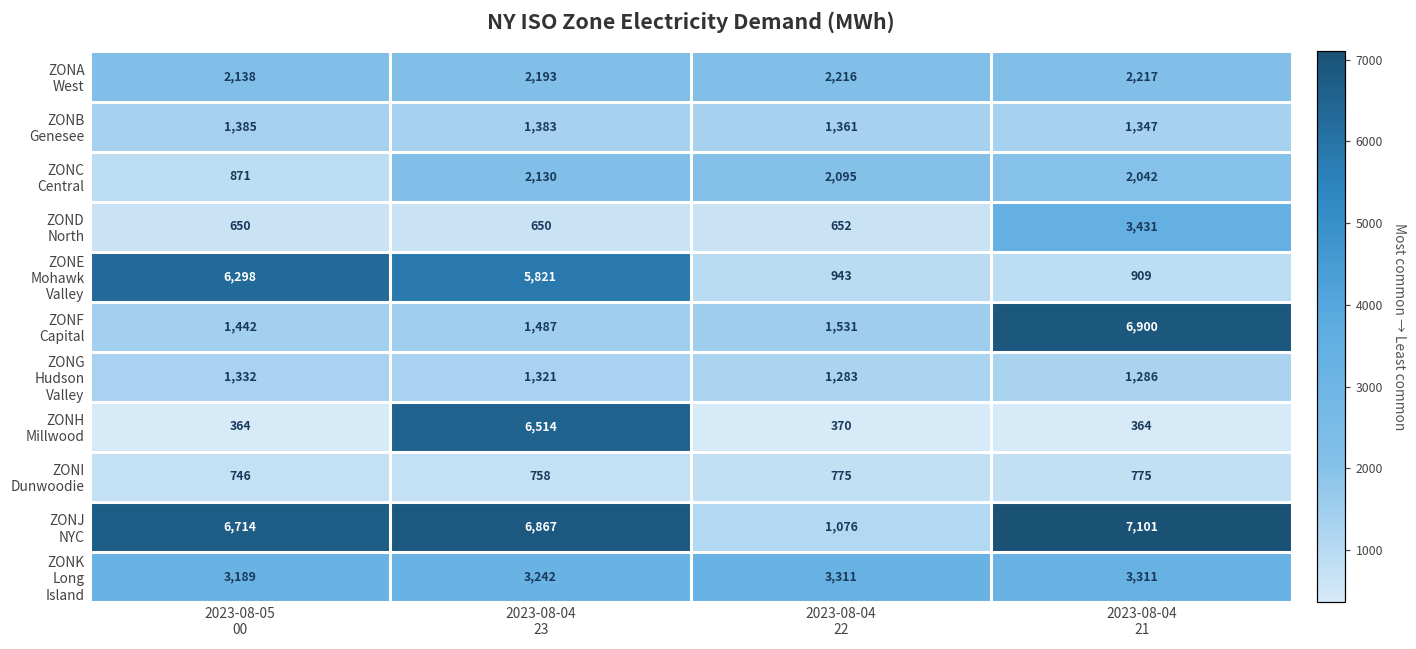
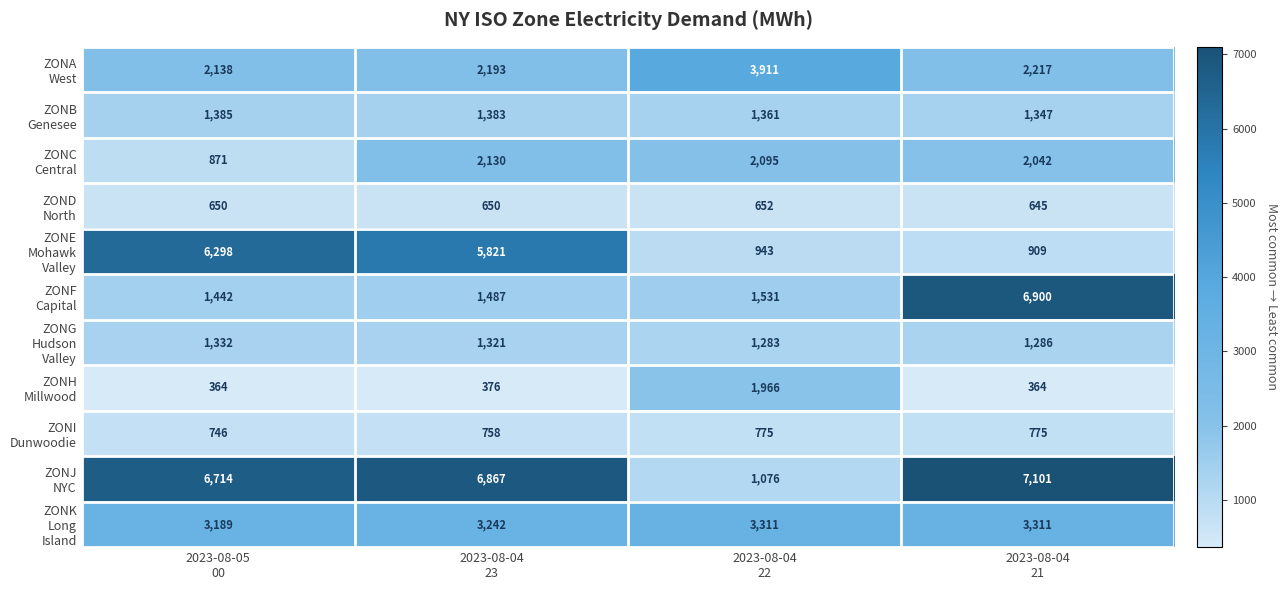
  {
    "ZONA West": {
      "2023-08-05 00": "2,138",
      "2023-08-04 23": "2,193",
-     "2023-08-04 22": "2,216",
+     "2023-08-04 22": "3,911",
      "2023-08-04 21": "2,217"
    },
    "ZONB Genesee": {
      "2023-08-05 00": "1,385",
      "2023-08-04 23": "1,383",
      "2023-08-04 22": "1,361",
      "2023-08-04 21": "1,347"
    },
    "ZONC Central": {
      "2023-08-05 00": "871",
      "2023-08-04 23": "2,130",
      "2023-08-04 22": "2,095",
      "2023-08-04 21": "2,042"
    },
    "ZOND North": {
      "2023-08-05 00": "650",
      "2023-08-04 23": "650",
      "2023-08-04 22": "652",
-     "2023-08-04 21": "3,431"
+     "2023-08-04 21": "645"
    },
    "ZONE Mohawk Valley": {
      "2023-08-05 00": "6,298",
      "2023-08-04 23": "5,821",
      "2023-08-04 22": "943",
      "2023-08-04 21": "909"
    },
    "ZONF Capital": {
      "2023-08-05 00": "1,442",
      "2023-08-04 23": "1,487",
      "2023-08-04 22": "1,531",
      "2023-08-04 21": "6,900"
    },
    "ZONG Hudson Valley": {
      "2023-08-05 00": "1,332",
      "2023-08-04 23": "1,321",
      "2023-08-04 22": "1,283",
      "2023-08-04 21": "1,286"
    },
    "ZONH Millwood": {
      "2023-08-05 00": "364",
-     "2023-08-04 23": "6,514",
-     "2023-08-04 22": "370",
+     "2023-08-04 23": "376",
+     "2023-08-04 22": "1,966",
      "2023-08-04 21": "364"
    },
    "ZONI Dunwoodie": {
      "2023-08-05 00": "746",
      "2023-08-04 23": "758",
      "2023-08-04 22": "775",
      "2023-08-04 21": "775"
    },
    "ZONJ NYC": {
      "2023-08-05 00": "6,714",
      "2023-08-04 23": "6,867",
      "2023-08-04 22": "1,076",
      "2023-08-04 21": "7,101"
    },
    "ZONK Long Island": {
      "2023-08-05 00": "3,189",
      "2023-08-04 23": "3,242",
      "2023-08-04 22": "3,311",
      "2023-08-04 21": "3,311"
    }
  }
